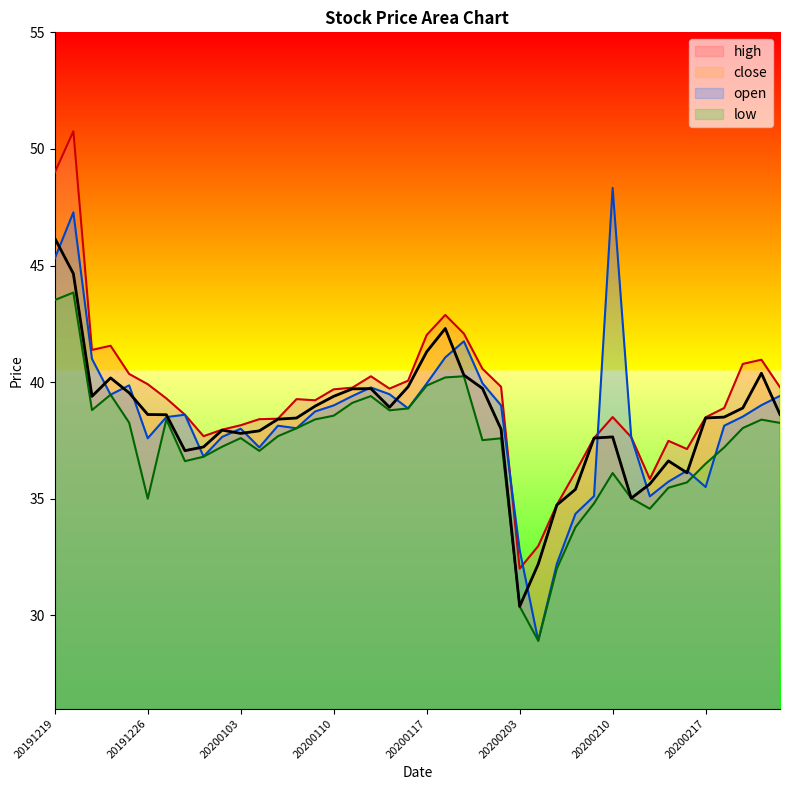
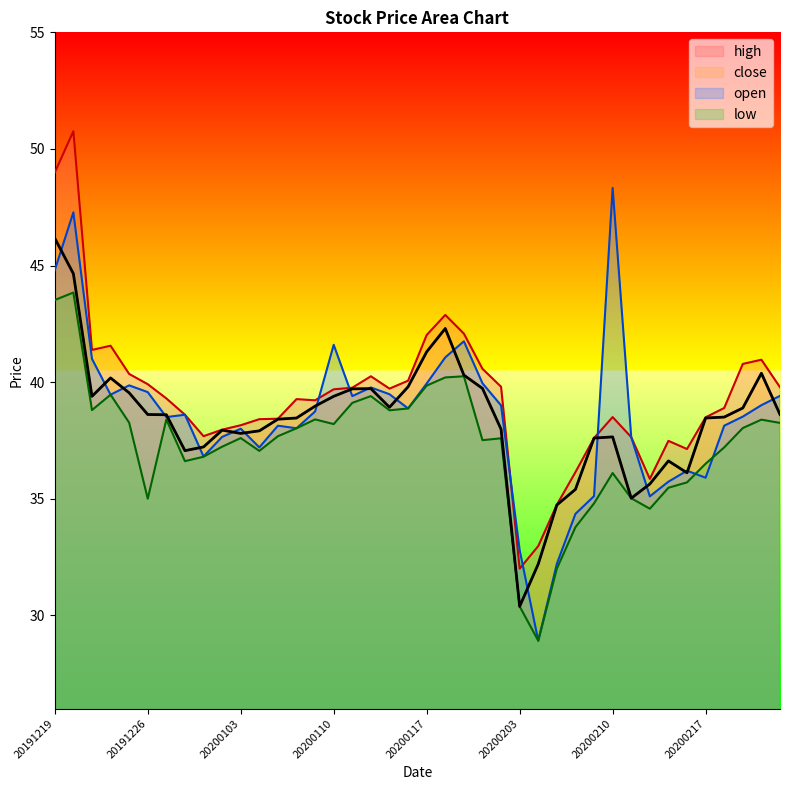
  {
    "open": {
-     "20191219": 45.3,
-     "20191226": 37.6,
+     "20191219": 44.8,
+     "20191226": 39.6,
      "20200103": 38.0,
-     "20200110": 39.0,
+     "20200110": 41.6,
      "20200203": 32.8,
      "20200210": 48.3,
-     "20200217": 35.5
+     "20200217": 35.9
    },
    "low": {
      "20191219": 43.5,
      "20191226": 35.0,
      "20200103": 37.6,
-     "20200110": 38.6,
+     "20200110": 38.2,
      "20200210": 36.1,
      "20200217": 36.5
    }
  }
